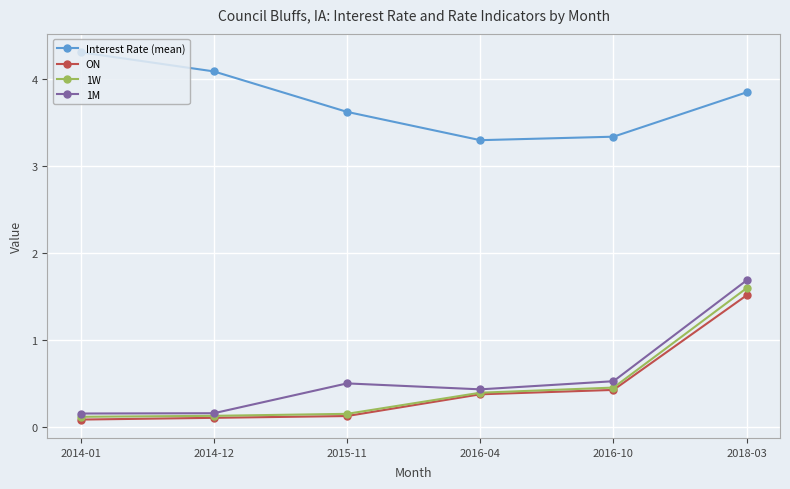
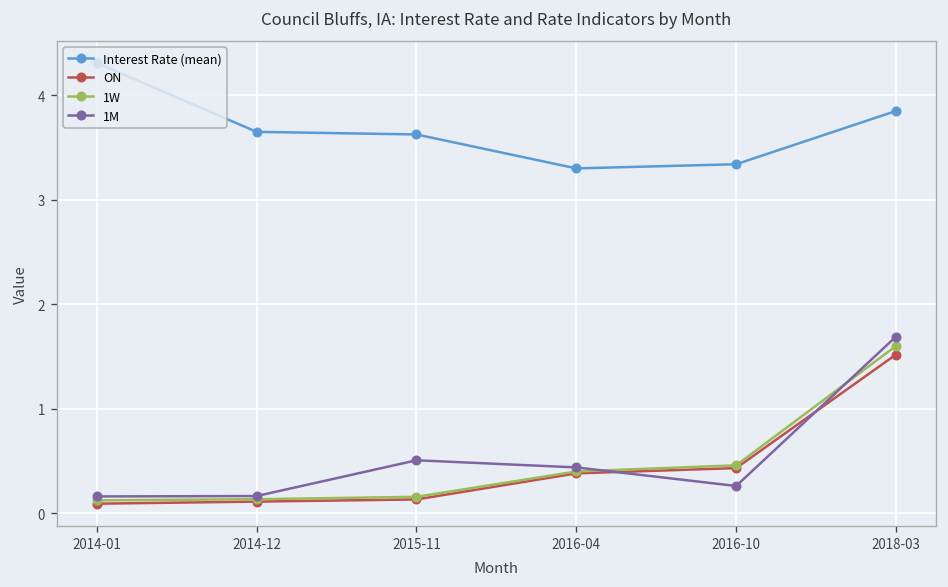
  {
    "Interest Rate (mean)": {
-     "2014-12": 4.1,
+     "2014-12": 3.7,
      "2015-11": 3.6,
      "2016-04": 3.3,
      "2016-10": 3.3,
      "2018-03": 3.9
    },
    "ON": {
      "2014-01": 0.1,
      "2018-03": 1.5
    },
    "1W": {
      "2014-01": 0.1,
      "2018-03": 1.6
    },
    "1M": {
      "2014-01": 0.2,
      "2014-12": 0.2,
      "2015-11": 0.5,
      "2016-04": 0.4,
-     "2016-10": 0.5,
+     "2016-10": 0.3,
      "2018-03": 1.7
    }
  }
